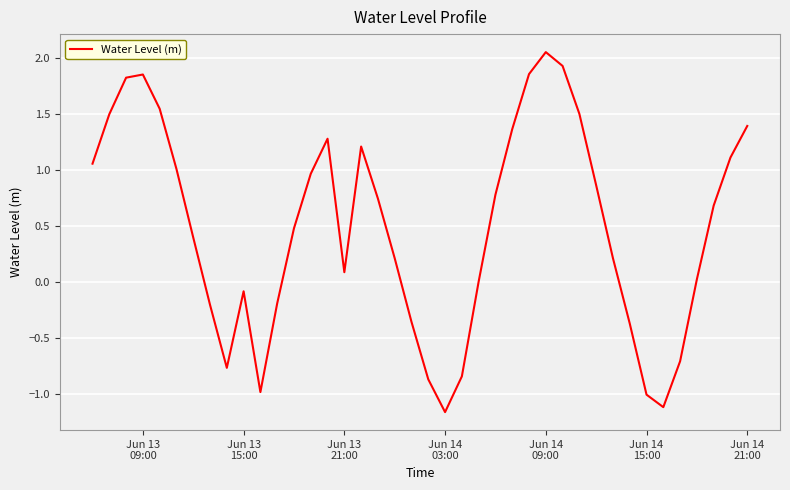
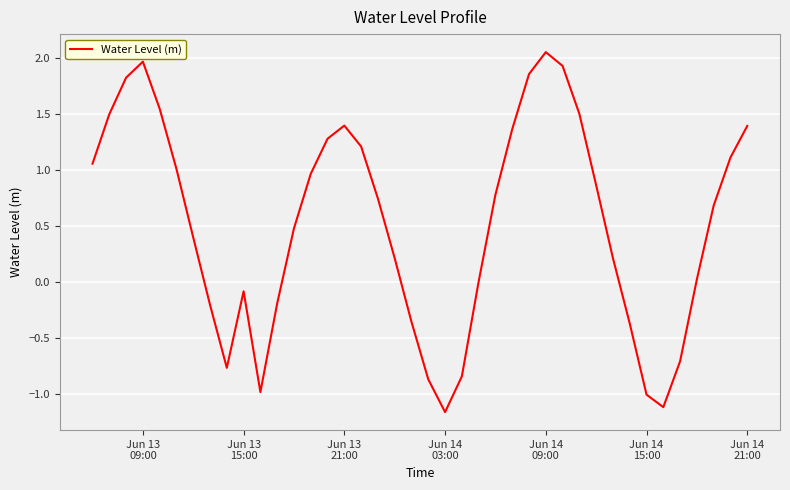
  {
-   "Jun 13 09:00": 1.85,
+   "Jun 13 09:00": 1.96,
    "Jun 13 15:00": -0.08,
-   "Jun 13 21:00": 0.09,
+   "Jun 13 21:00": 1.39,
    "Jun 14 03:00": -1.16,
    "Jun 14 09:00": 2.05,
    "Jun 14 15:00": -1.01,
    "Jun 14 21:00": 1.39
  }
